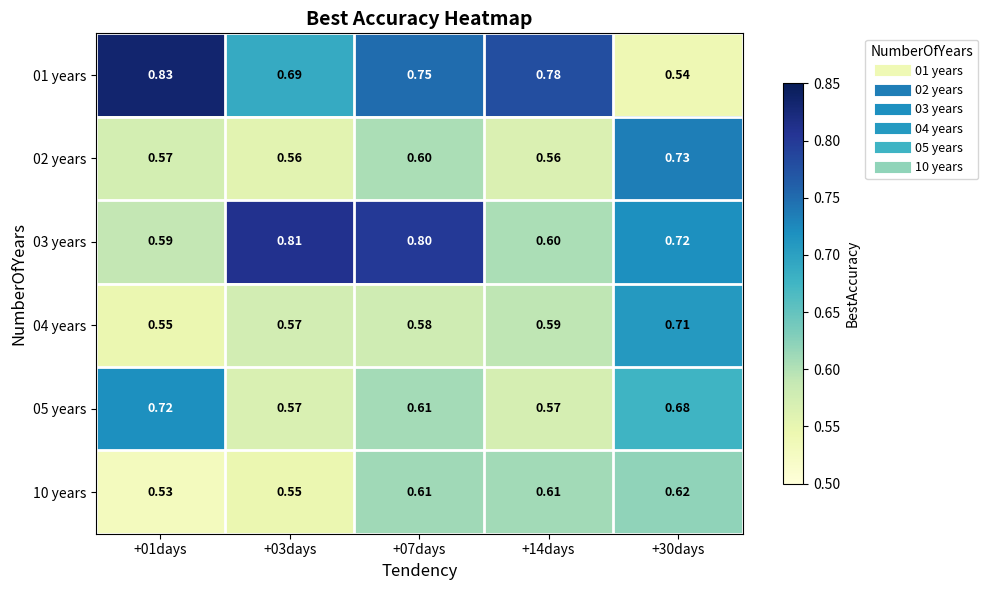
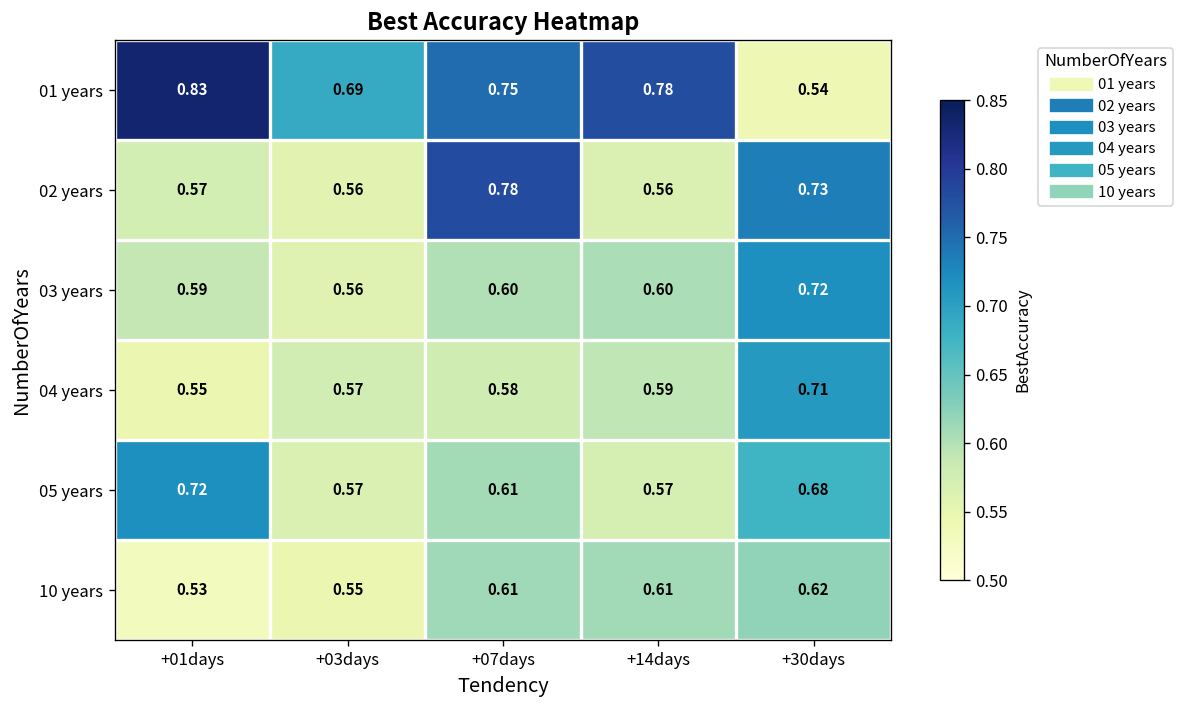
  {
    "01 years": {
      "+01days": 0.83,
      "+03days": 0.69,
      "+07days": 0.75,
      "+14days": 0.78,
      "+30days": 0.54
    },
    "02 years": {
      "+01days": 0.57,
      "+03days": 0.56,
-     "+07days": 0.60,
+     "+07days": 0.78,
      "+14days": 0.56,
      "+30days": 0.73
    },
    "03 years": {
      "+01days": 0.59,
-     "+03days": 0.81,
-     "+07days": 0.80,
+     "+03days": 0.56,
+     "+07days": 0.60,
      "+14days": 0.60,
      "+30days": 0.72
    },
    "04 years": {
      "+01days": 0.55,
      "+03days": 0.57,
      "+07days": 0.58,
      "+14days": 0.59,
      "+30days": 0.71
    },
    "05 years": {
      "+01days": 0.72,
      "+03days": 0.57,
      "+07days": 0.61,
      "+14days": 0.57,
      "+30days": 0.68
    },
    "10 years": {
      "+01days": 0.53,
      "+03days": 0.55,
      "+07days": 0.61,
      "+14days": 0.61,
      "+30days": 0.62
    }
  }
